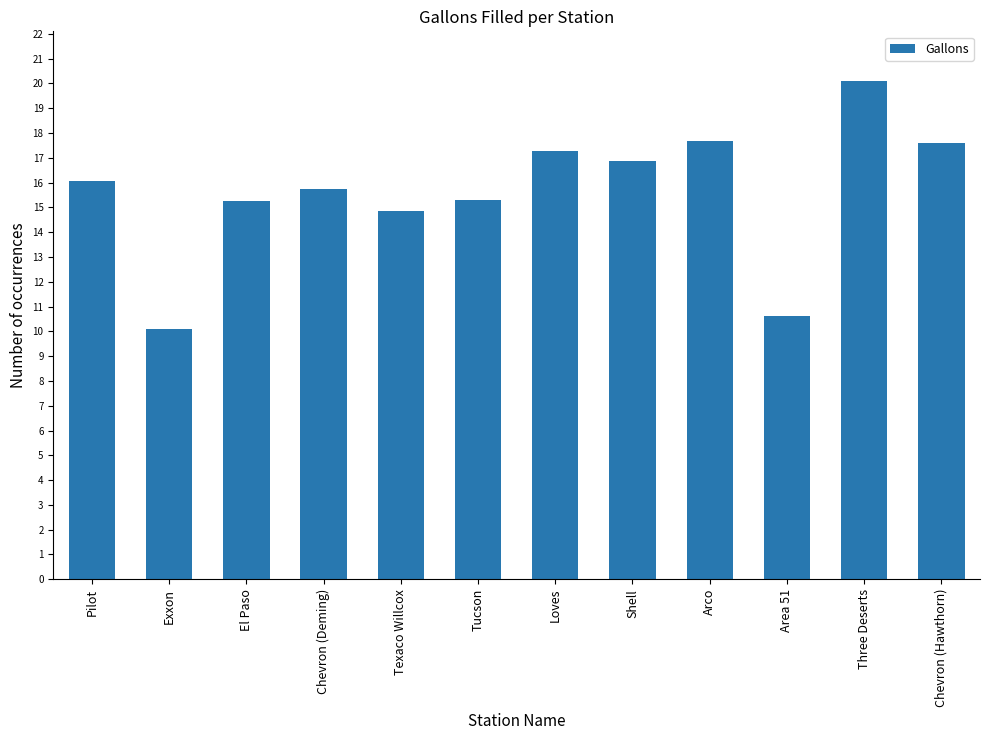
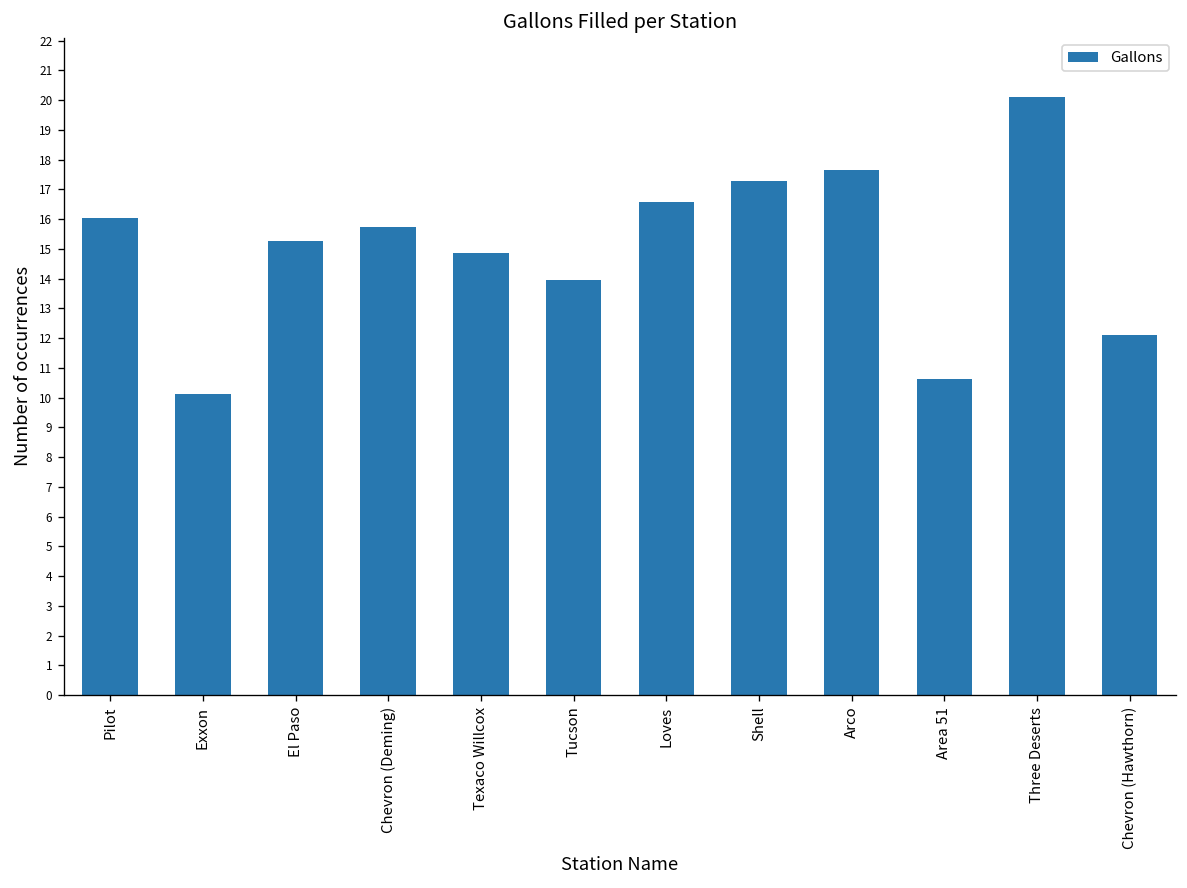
  {
    "Pilot": 16.0,
    "Exxon": 10.1,
    "El Paso": 15.3,
    "Chevron (Deming)": 15.8,
    "Texaco Willcox": 14.9,
-   "Tucson": 15.3,
-   "Loves": 17.3,
-   "Shell": 16.9,
+   "Tucson": 13.9,
+   "Loves": 16.6,
+   "Shell": 17.3,
    "Arco": 17.7,
    "Area 51": 10.6,
    "Three Deserts": 20.1,
-   "Chevron (Hawthorn)": 17.6
+   "Chevron (Hawthorn)": 12.1
  }
